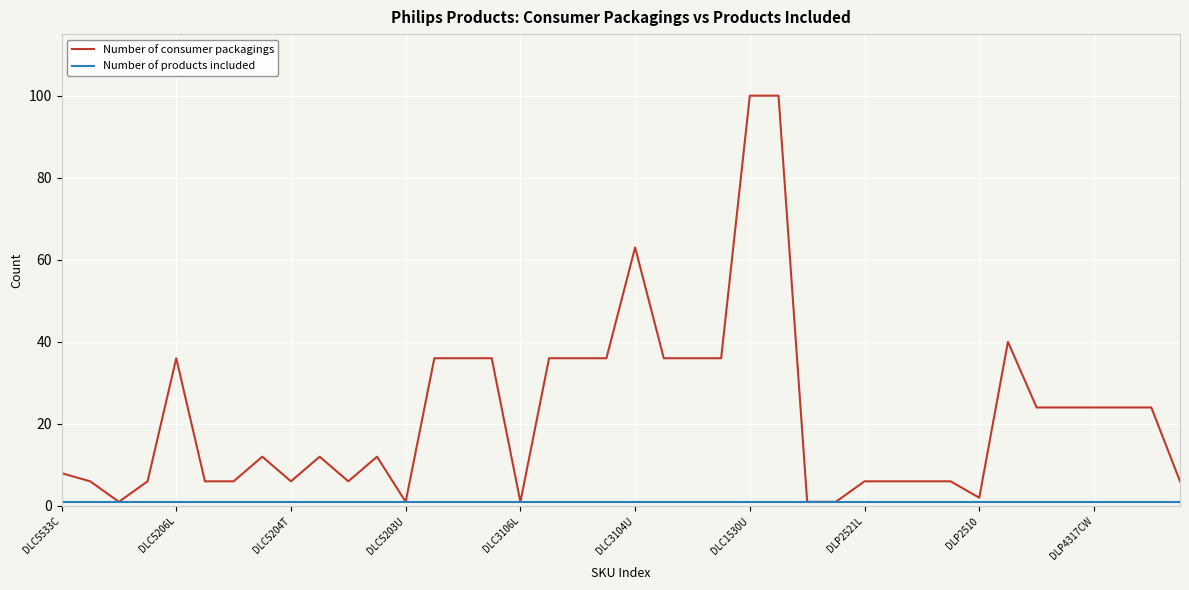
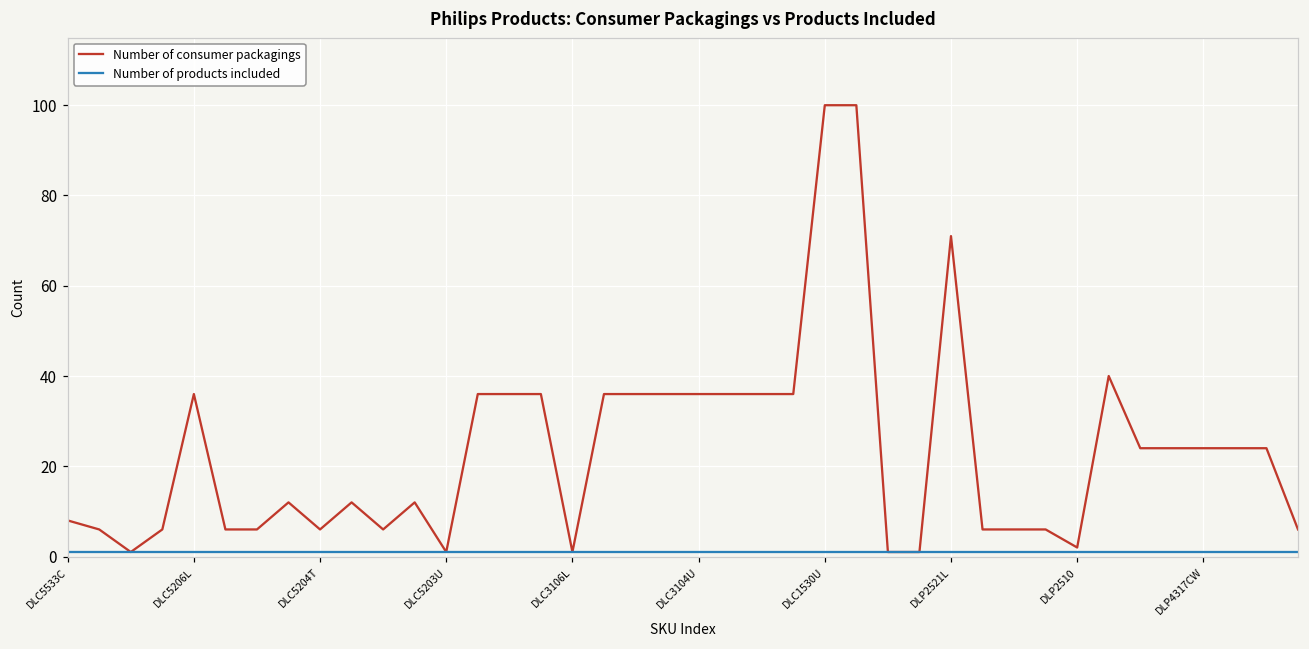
  {
    "Number of consumer packagings": {
      "DLC5533C": 8,
      "DLC5206L": 36,
      "DLC5204T": 6,
-     "DLC3104U": 63,
+     "DLC3104U": 36,
      "DLC1530U": 100,
-     "DLP2521L": 6,
+     "DLP2521L": 71,
      "DLP2510": 2,
      "DLP4317CW": 24
    },
    "Number of products included": {
      "DLC5533C": 1,
      "DLC5206L": 1,
      "DLC5204T": 1,
      "DLC3104U": 1,
      "DLC1530U": 1,
      "DLP2521L": 1,
      "DLP2510": 1,
      "DLP4317CW": 1
    }
  }
